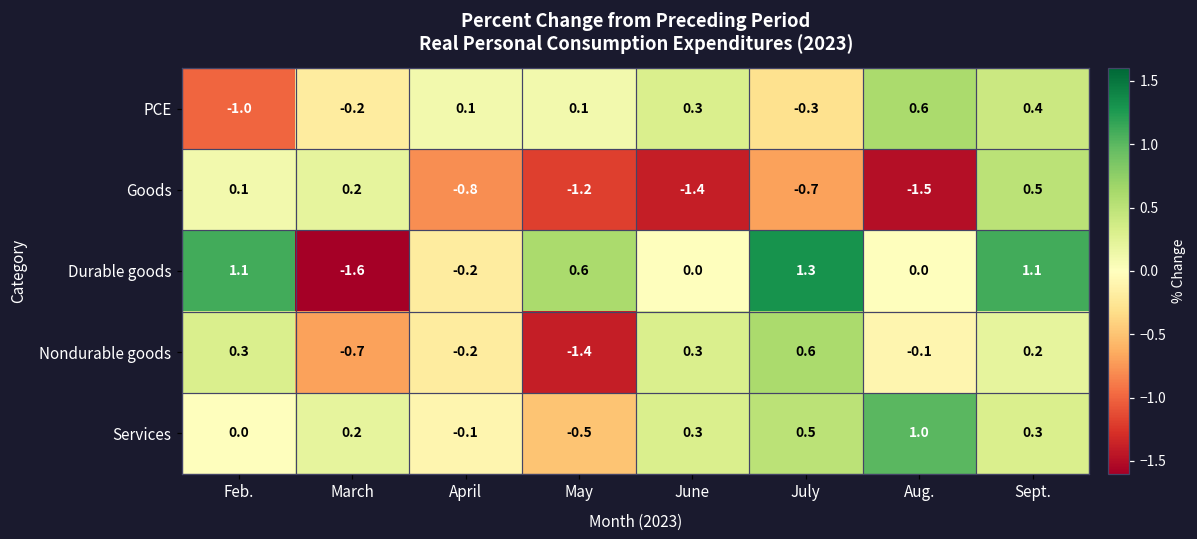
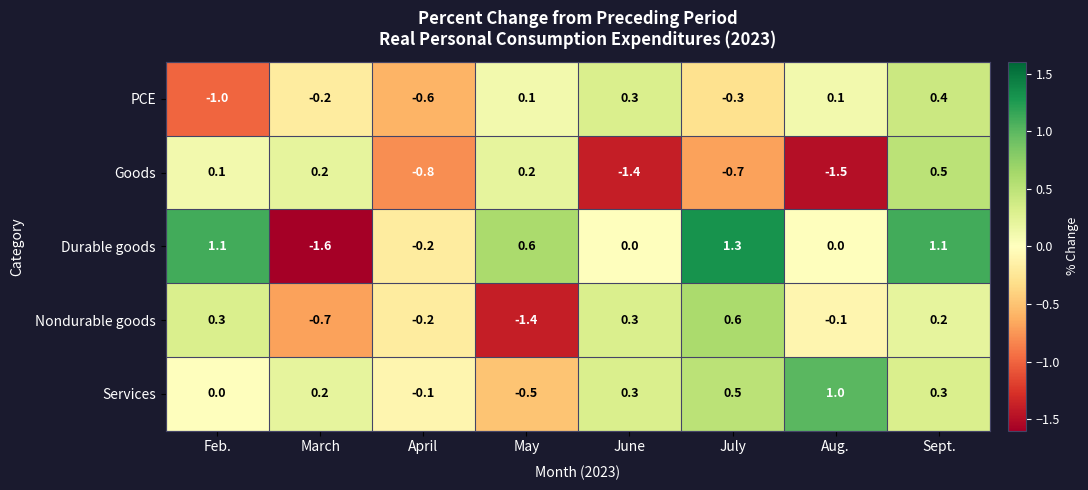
  {
    "PCE": {
      "Feb.": -1.0,
      "March": -0.2,
-     "April": 0.1,
+     "April": -0.6,
      "May": 0.1,
      "June": 0.3,
      "July": -0.3,
-     "Aug.": 0.6,
+     "Aug.": 0.1,
      "Sept.": 0.4
    },
    "Goods": {
      "Feb.": 0.1,
      "March": 0.2,
      "April": -0.8,
-     "May": -1.2,
+     "May": 0.2,
      "June": -1.4,
      "July": -0.7,
      "Aug.": -1.5,
      "Sept.": 0.5
    },
    "Durable goods": {
      "Feb.": 1.1,
      "March": -1.6,
      "April": -0.2,
      "May": 0.6,
      "June": 0.0,
      "July": 1.3,
      "Aug.": 0.0,
      "Sept.": 1.1
    },
    "Nondurable goods": {
      "Feb.": 0.3,
      "March": -0.7,
      "April": -0.2,
      "May": -1.4,
      "June": 0.3,
      "July": 0.6,
      "Aug.": -0.1,
      "Sept.": 0.2
    },
    "Services": {
      "Feb.": 0.0,
      "March": 0.2,
      "April": -0.1,
      "May": -0.5,
      "June": 0.3,
      "July": 0.5,
      "Aug.": 1.0,
      "Sept.": 0.3
    }
  }
